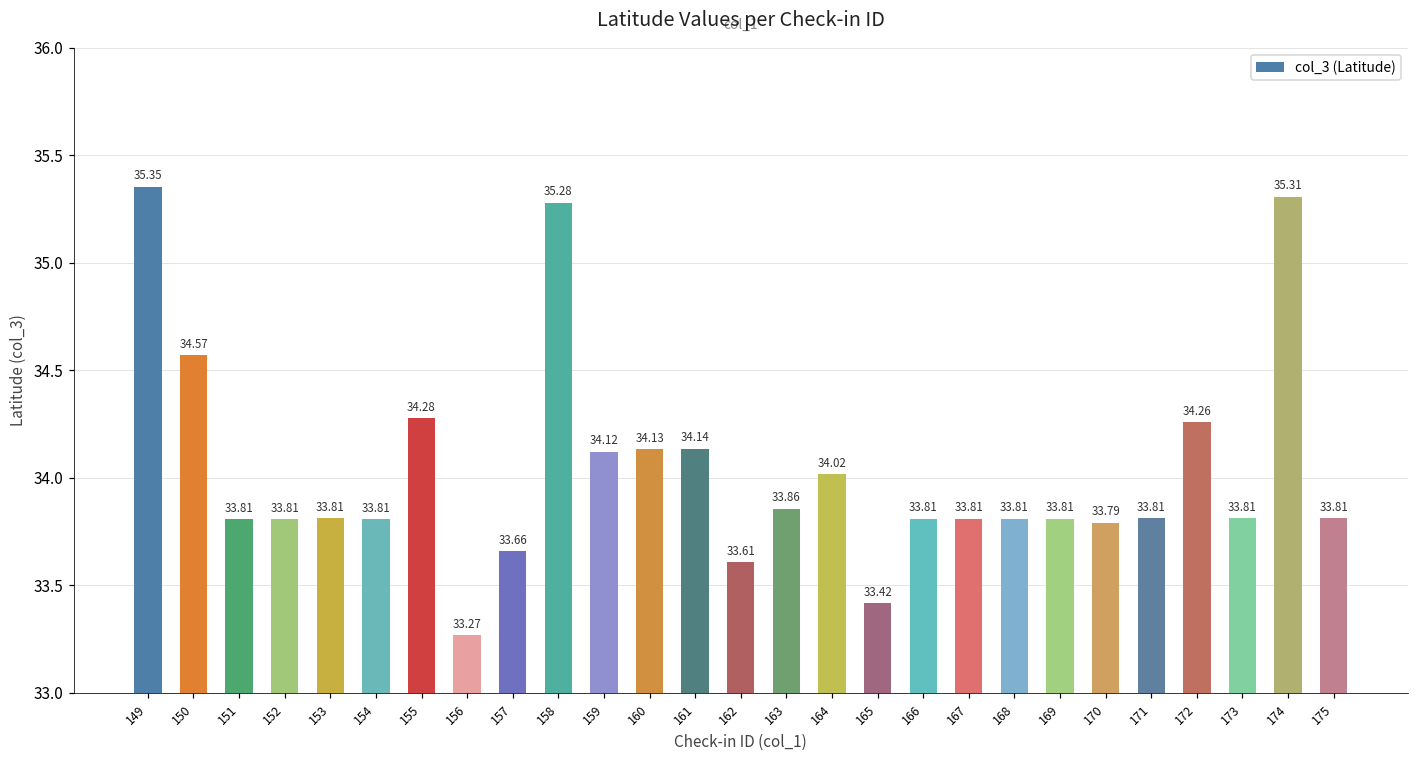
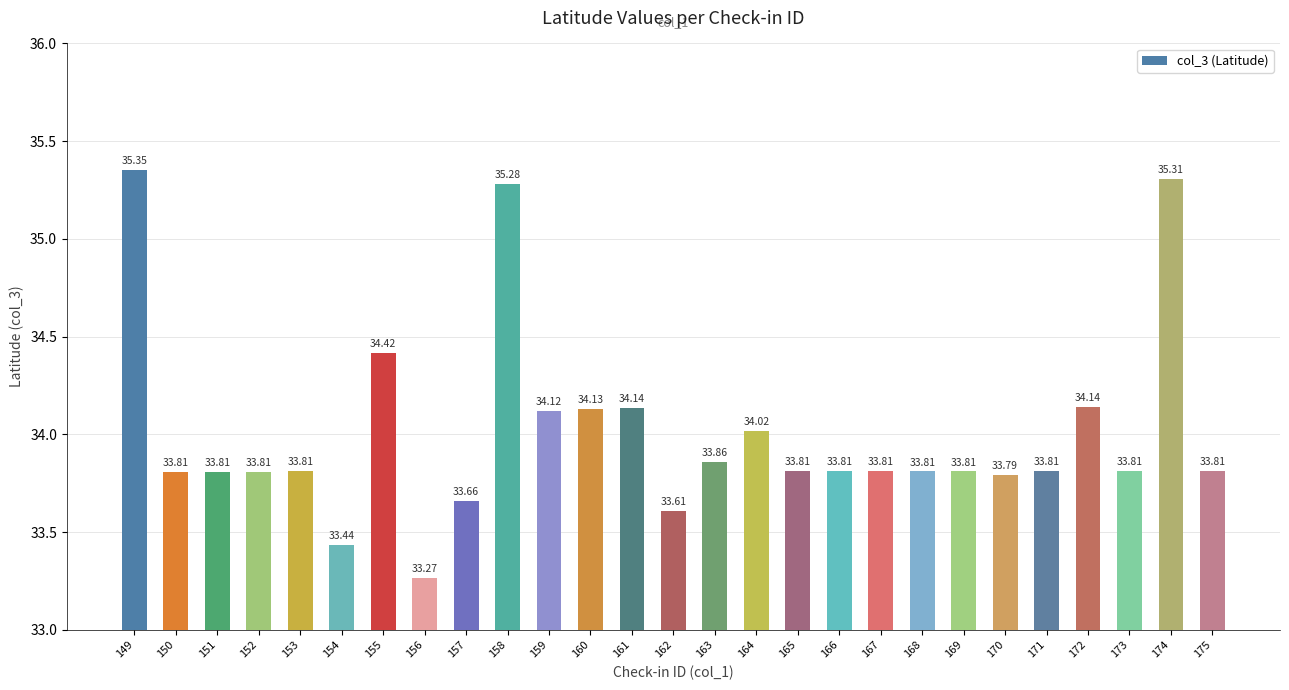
  {
    "149": 35.35,
-   "150": 34.57,
+   "150": 33.81,
    "151": 33.81,
    "152": 33.81,
    "153": 33.81,
-   "154": 33.81,
-   "155": 34.28,
+   "154": 33.44,
+   "155": 34.42,
    "156": 33.27,
    "157": 33.66,
    "158": 35.28,
    "159": 34.12,
    "160": 34.13,
    "161": 34.14,
    "162": 33.61,
    "163": 33.86,
    "164": 34.02,
-   "165": 33.42,
+   "165": 33.81,
    "166": 33.81,
    "167": 33.81,
    "168": 33.81,
    "169": 33.81,
    "170": 33.79,
    "171": 33.81,
-   "172": 34.26,
+   "172": 34.14,
    "173": 33.81,
    "174": 35.31,
    "175": 33.81
  }
